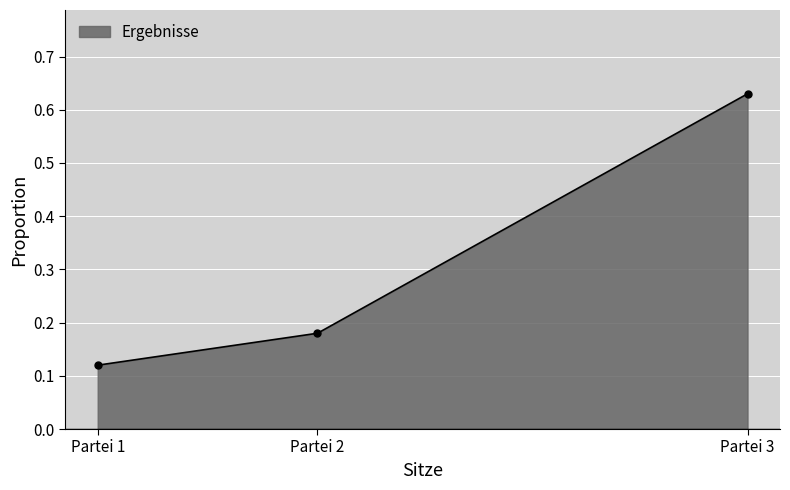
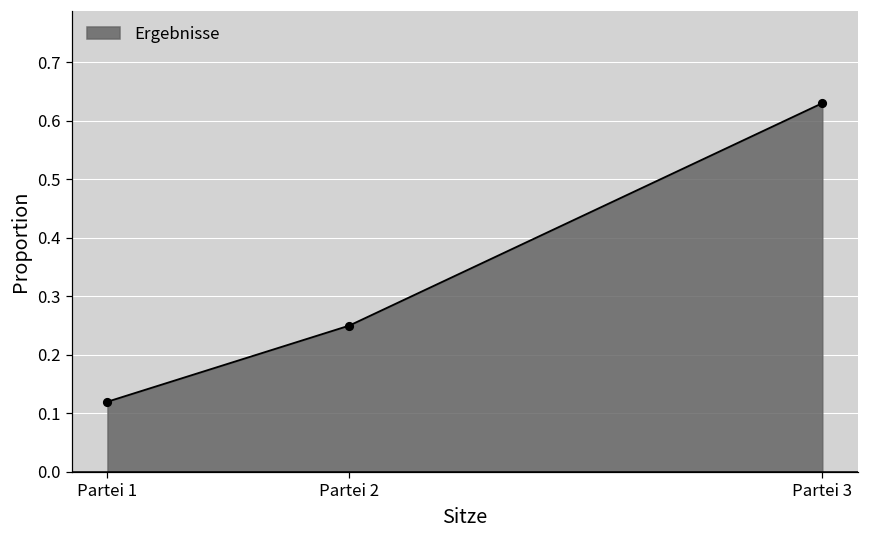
  {
    "Partei 1": 0.12,
-   "Partei 2": 0.18,
+   "Partei 2": 0.25,
    "Partei 3": 0.63
  }
